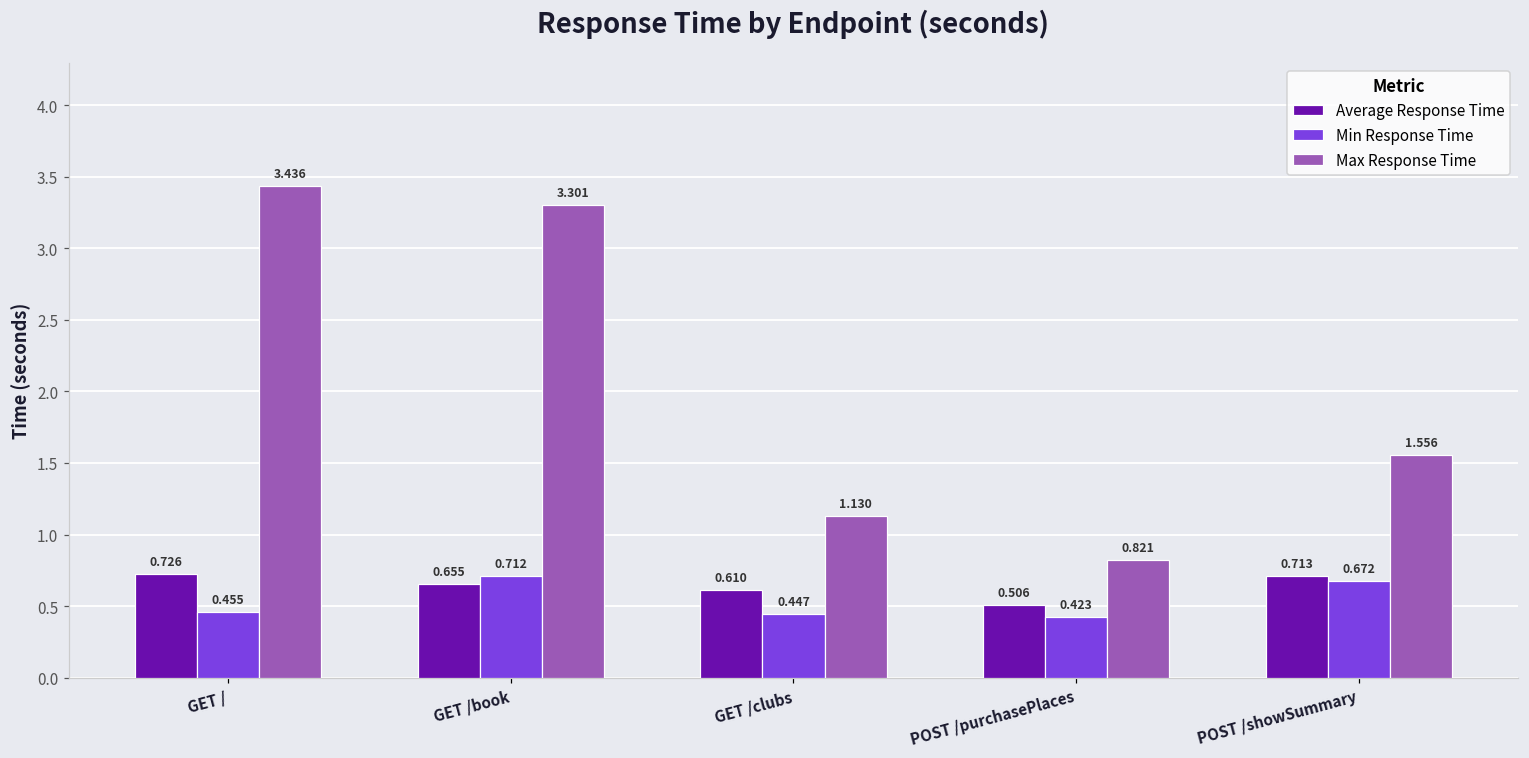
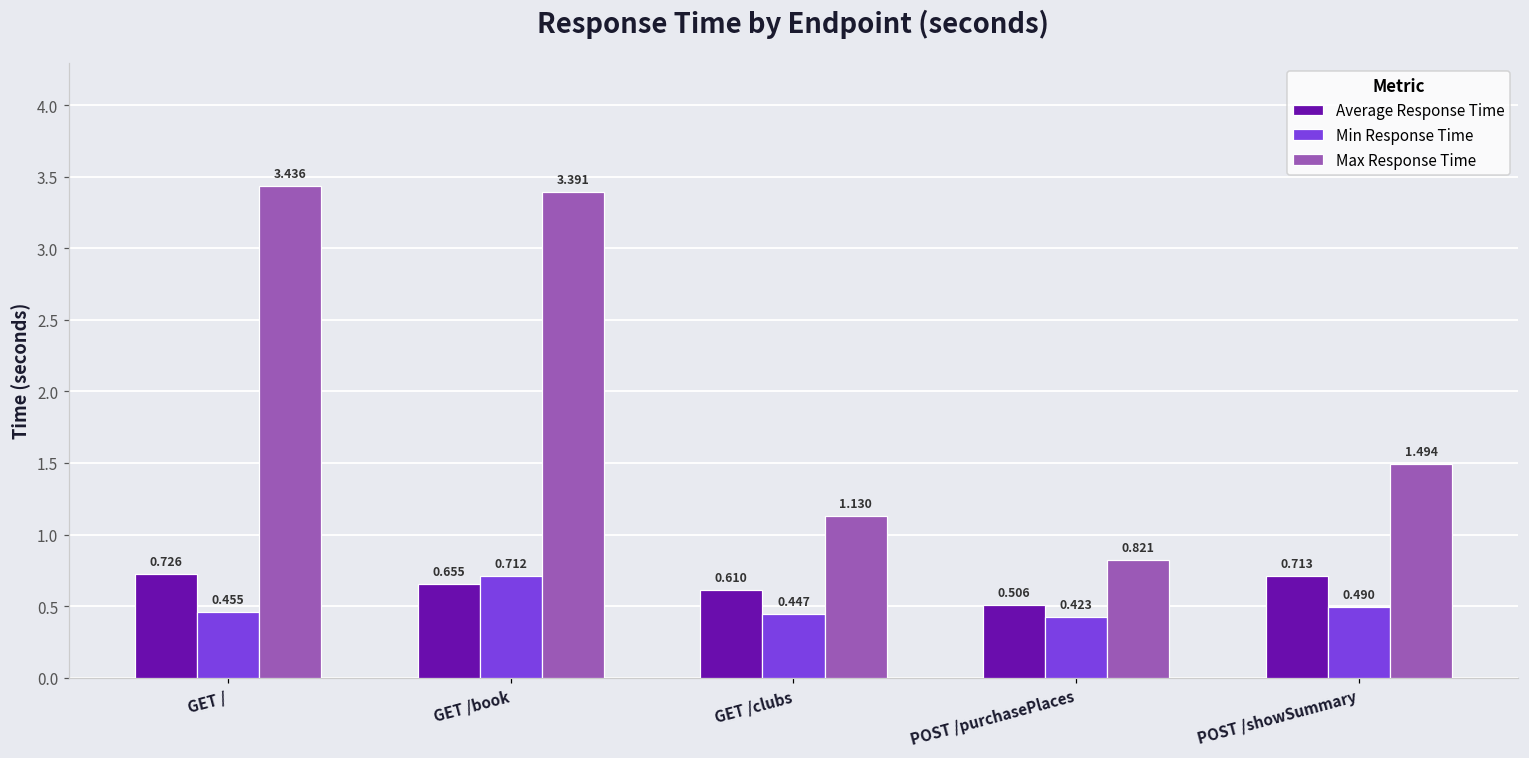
  {
    "Average Response Time": {
      "GET /": 0.726,
      "GET /book": 0.655,
      "GET /clubs": 0.610,
      "POST /purchasePlaces": 0.506,
      "POST /showSummary": 0.713
    },
    "Min Response Time": {
      "GET /": 0.455,
      "GET /book": 0.712,
      "GET /clubs": 0.447,
      "POST /purchasePlaces": 0.423,
-     "POST /showSummary": 0.672
+     "POST /showSummary": 0.490
    },
    "Max Response Time": {
      "GET /": 3.436,
-     "GET /book": 3.301,
+     "GET /book": 3.391,
      "GET /clubs": 1.130,
      "POST /purchasePlaces": 0.821,
-     "POST /showSummary": 1.556
+     "POST /showSummary": 1.494
    }
  }
